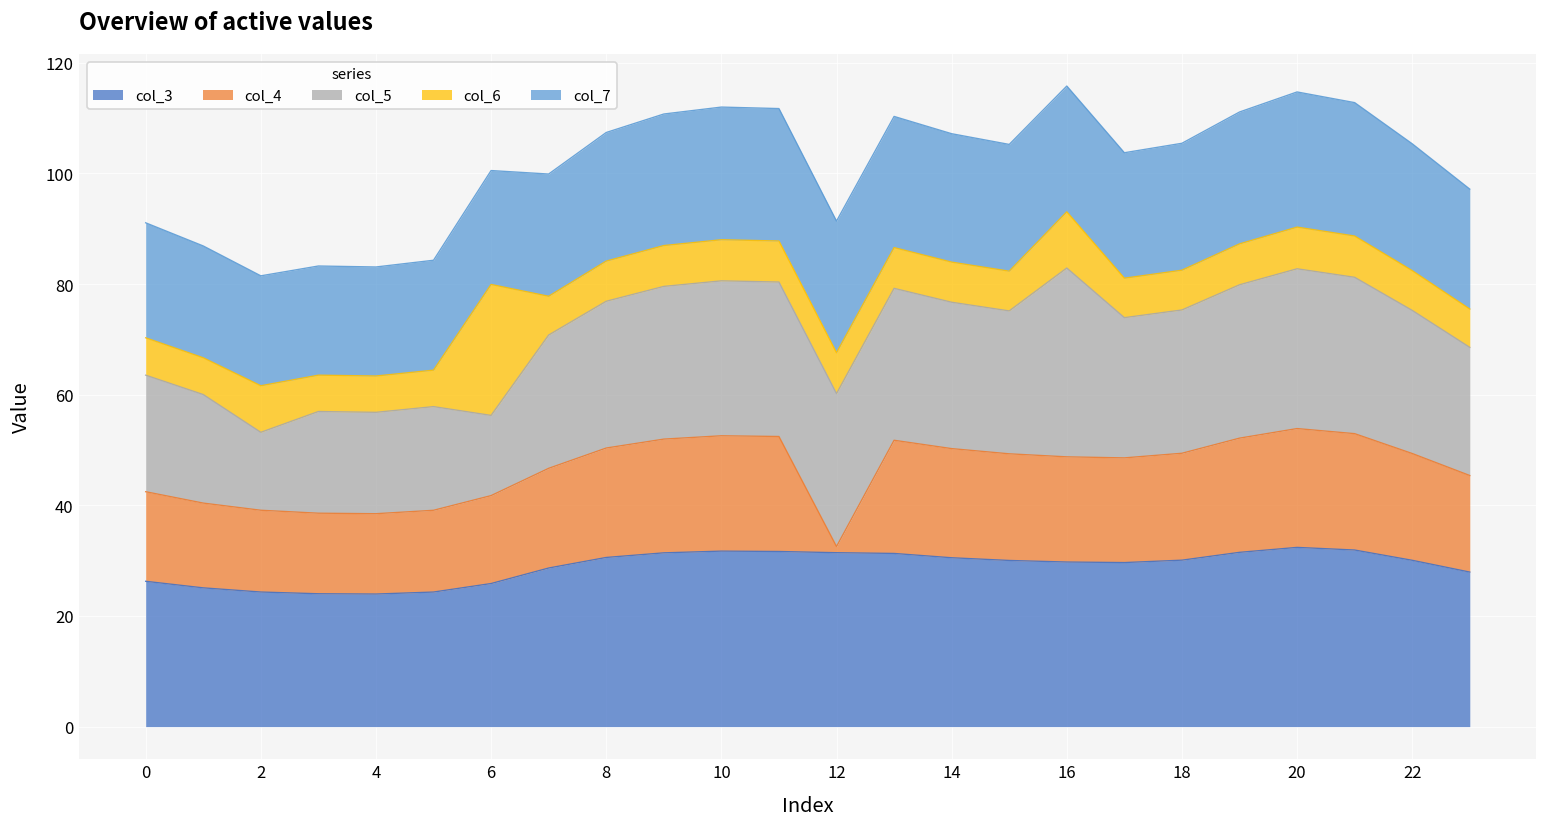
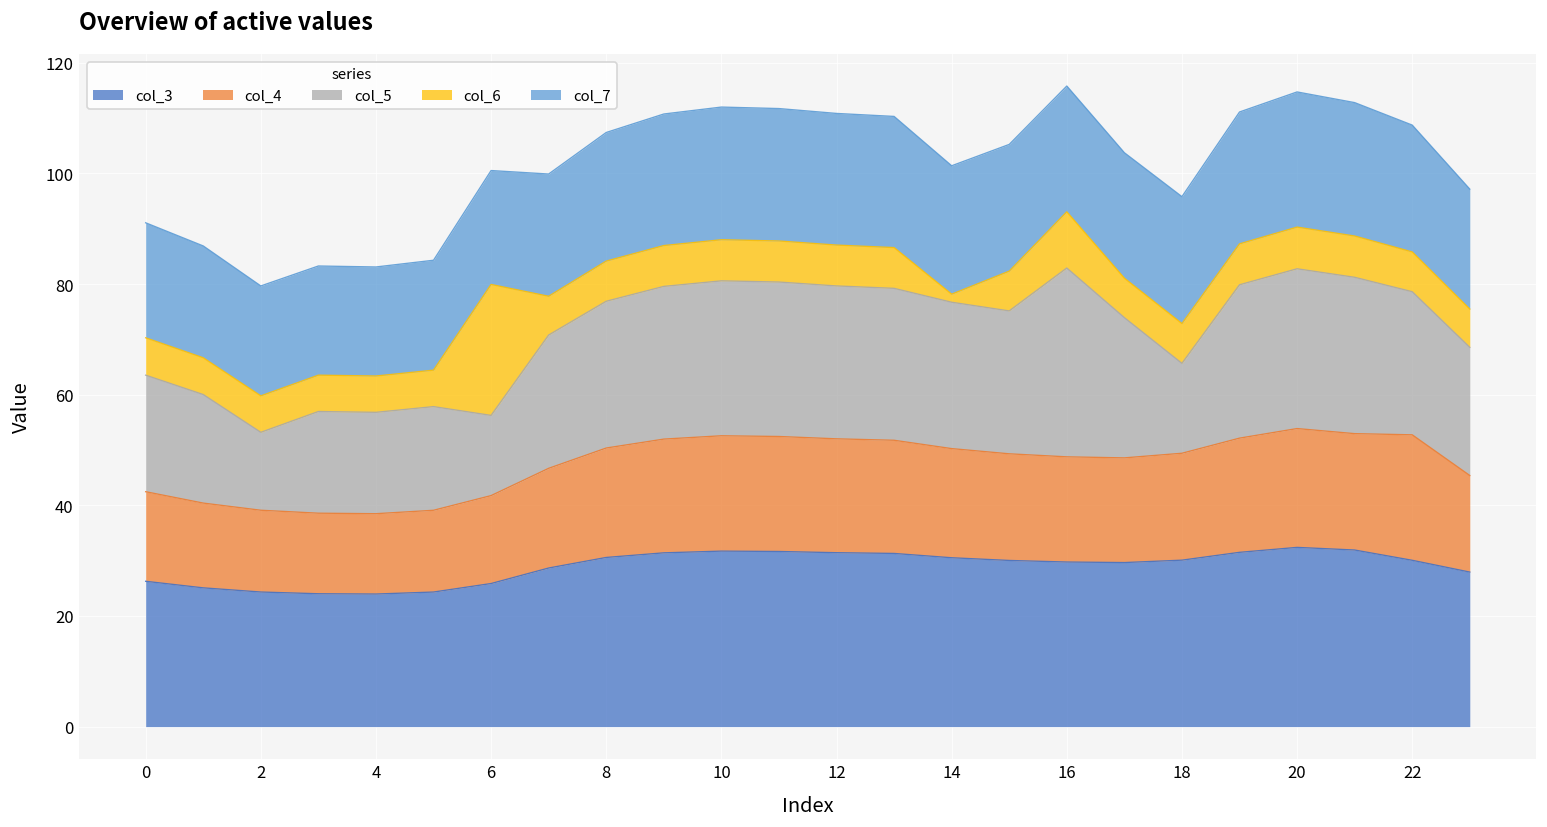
  {
    "col_4": {
      "0": 16,
      "2": 15,
      "4": 15,
      "6": 16,
      "8": 20,
      "10": 21,
-     "12": 1,
+     "12": 21,
      "14": 20,
      "16": 19,
      "18": 19,
      "20": 21,
-     "22": 19
+     "22": 23
    },
    "col_5": {
      "0": 21,
      "2": 14,
      "4": 18,
      "6": 14,
      "8": 27,
      "10": 28,
      "12": 28,
      "14": 26,
      "16": 34,
-     "18": 26,
+     "18": 16,
      "20": 29,
      "22": 26
    },
    "col_6": {
      "0": 7,
-     "2": 8,
+     "2": 7,
      "4": 7,
      "6": 24,
      "8": 7,
      "10": 7,
      "12": 7,
-     "14": 7,
+     "14": 1,
      "16": 10,
      "18": 7,
      "20": 8,
      "22": 7
    }
  }
